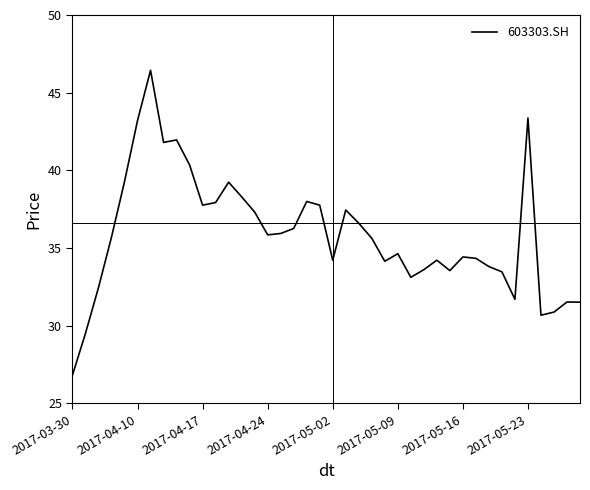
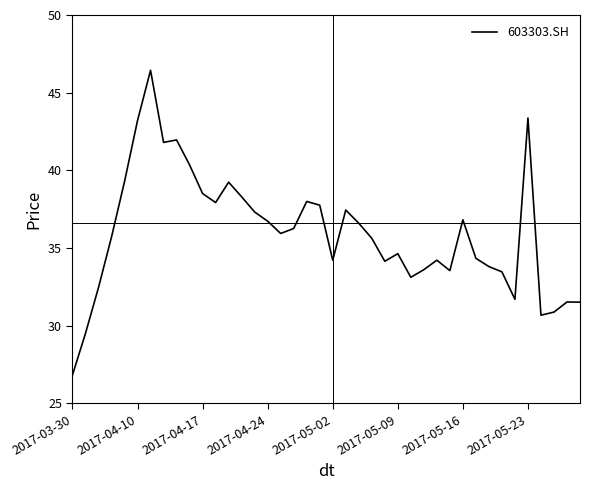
  {
    "2017-03-30": 26.8,
    "2017-04-10": 43.2,
-   "2017-04-17": 37.8,
-   "2017-04-24": 35.9,
+   "2017-04-17": 38.5,
+   "2017-04-24": 36.7,
    "2017-05-02": 34.2,
    "2017-05-09": 34.6,
-   "2017-05-16": 34.4,
+   "2017-05-16": 36.8,
    "2017-05-23": 43.4
  }
